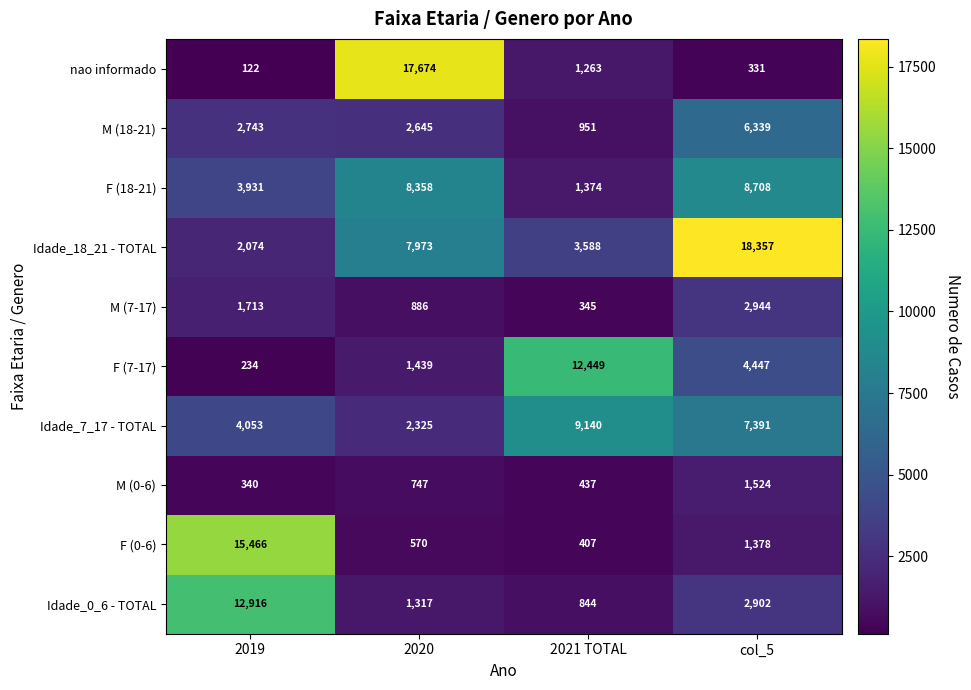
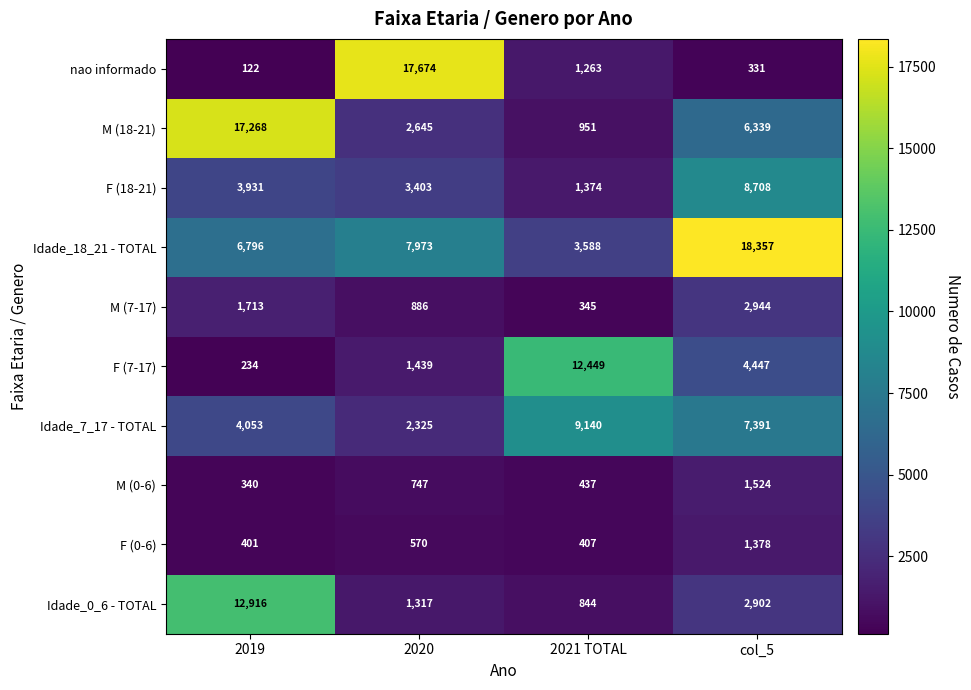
  {
    "nao informado": {
      "2019": "122",
      "2020": "17,674",
      "2021 TOTAL": "1,263",
      "col_5": "331"
    },
    "M (18-21)": {
-     "2019": "2,743",
+     "2019": "17,268",
      "2020": "2,645",
      "2021 TOTAL": "951",
      "col_5": "6,339"
    },
    "F (18-21)": {
      "2019": "3,931",
-     "2020": "8,358",
+     "2020": "3,403",
      "2021 TOTAL": "1,374",
      "col_5": "8,708"
    },
    "Idade_18_21 - TOTAL": {
-     "2019": "2,074",
+     "2019": "6,796",
      "2020": "7,973",
      "2021 TOTAL": "3,588",
      "col_5": "18,357"
    },
    "M (7-17)": {
      "2019": "1,713",
      "2020": "886",
      "2021 TOTAL": "345",
      "col_5": "2,944"
    },
    "F (7-17)": {
      "2019": "234",
      "2020": "1,439",
      "2021 TOTAL": "12,449",
      "col_5": "4,447"
    },
    "Idade_7_17 - TOTAL": {
      "2019": "4,053",
      "2020": "2,325",
      "2021 TOTAL": "9,140",
      "col_5": "7,391"
    },
    "M (0-6)": {
      "2019": "340",
      "2020": "747",
      "2021 TOTAL": "437",
      "col_5": "1,524"
    },
    "F (0-6)": {
-     "2019": "15,466",
+     "2019": "401",
      "2020": "570",
      "2021 TOTAL": "407",
      "col_5": "1,378"
    },
    "Idade_0_6 - TOTAL": {
      "2019": "12,916",
      "2020": "1,317",
      "2021 TOTAL": "844",
      "col_5": "2,902"
    }
  }
